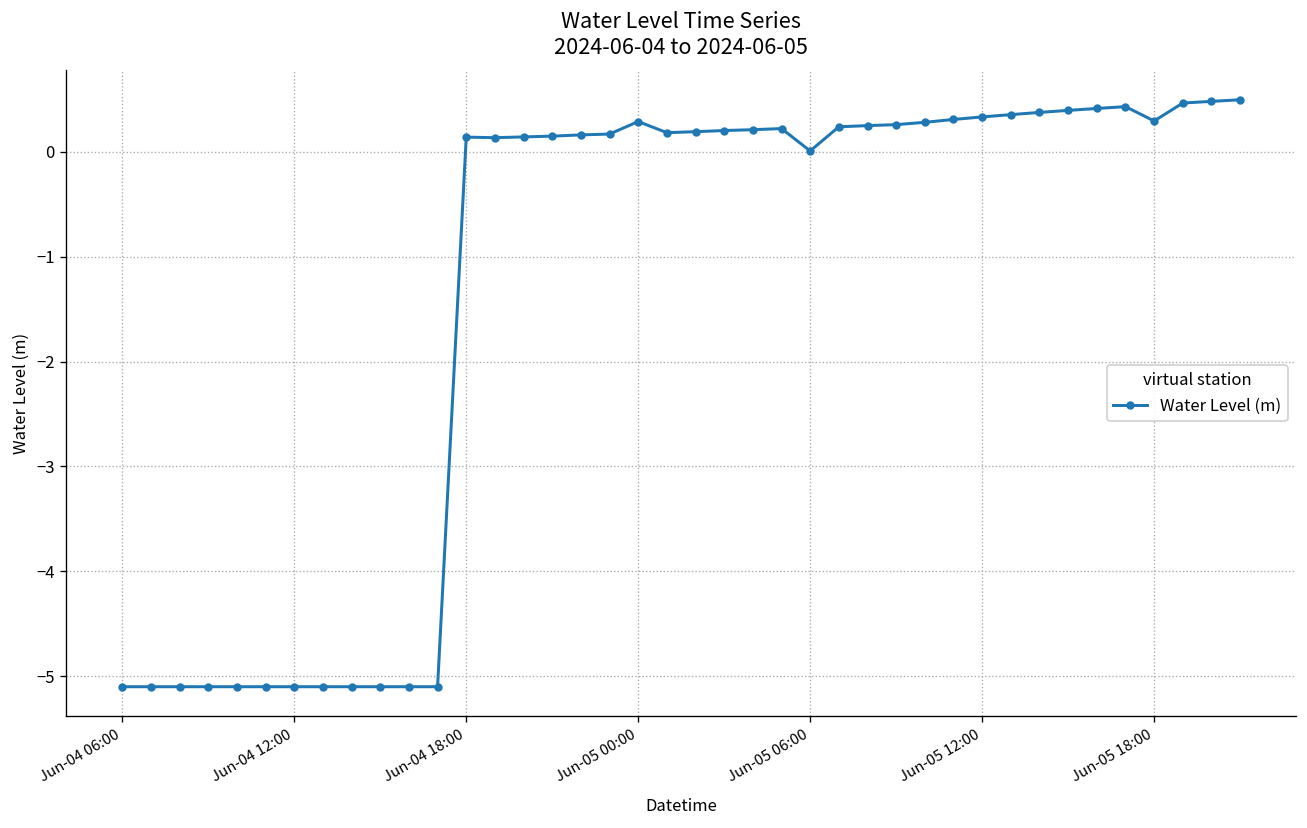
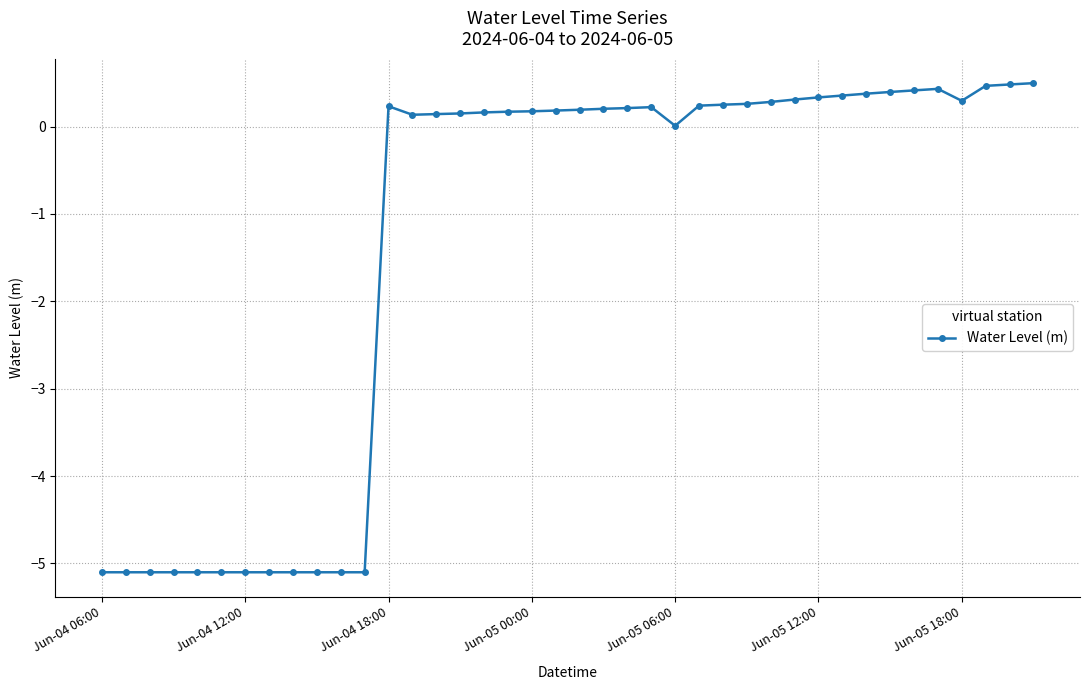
  {
    "Jun-04 06:00": -5.1,
    "Jun-04 12:00": -5.1,
-   "Jun-04 18:00": 0.1,
-   "Jun-05 00:00": 0.3,
+   "Jun-04 18:00": 0.2,
+   "Jun-05 00:00": 0.2,
    "Jun-05 06:00": 0.0,
    "Jun-05 12:00": 0.3,
    "Jun-05 18:00": 0.3
  }
